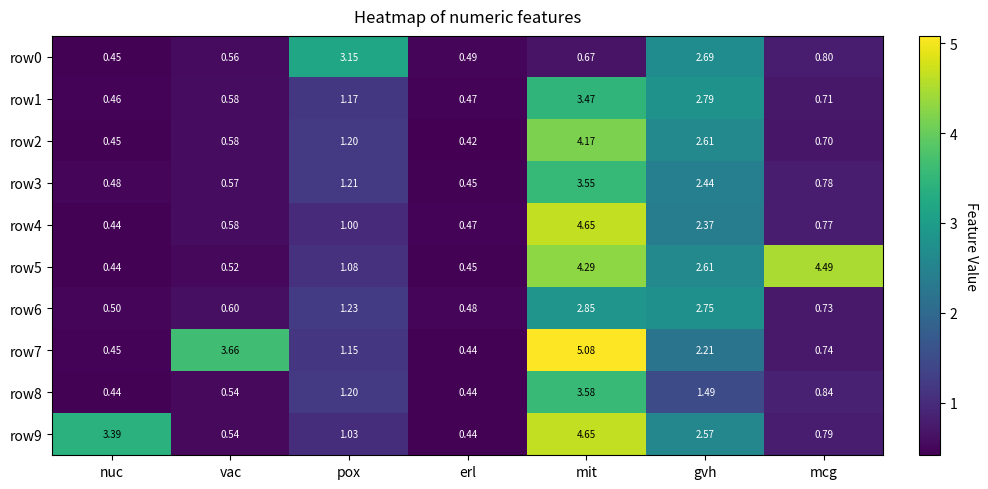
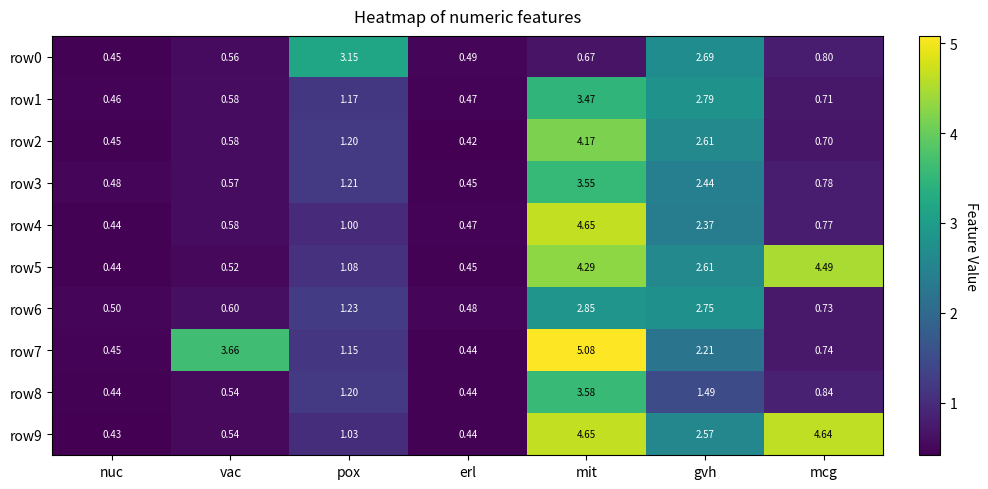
  {
    "row0": {
      "nuc": 0.45,
      "vac": 0.56,
      "pox": 3.15,
      "erl": 0.49,
      "mit": 0.67,
      "gvh": 2.69,
      "mcg": 0.80
    },
    "row1": {
      "nuc": 0.46,
      "vac": 0.58,
      "pox": 1.17,
      "erl": 0.47,
      "mit": 3.47,
      "gvh": 2.79,
      "mcg": 0.71
    },
    "row2": {
      "nuc": 0.45,
      "vac": 0.58,
      "pox": 1.20,
      "erl": 0.42,
      "mit": 4.17,
      "gvh": 2.61,
      "mcg": 0.70
    },
    "row3": {
      "nuc": 0.48,
      "vac": 0.57,
      "pox": 1.21,
      "erl": 0.45,
      "mit": 3.55,
      "gvh": 2.44,
      "mcg": 0.78
    },
    "row4": {
      "nuc": 0.44,
      "vac": 0.58,
      "pox": 1.00,
      "erl": 0.47,
      "mit": 4.65,
      "gvh": 2.37,
      "mcg": 0.77
    },
    "row5": {
      "nuc": 0.44,
      "vac": 0.52,
      "pox": 1.08,
      "erl": 0.45,
      "mit": 4.29,
      "gvh": 2.61,
      "mcg": 4.49
    },
    "row6": {
      "nuc": 0.50,
      "vac": 0.60,
      "pox": 1.23,
      "erl": 0.48,
      "mit": 2.85,
      "gvh": 2.75,
      "mcg": 0.73
    },
    "row7": {
      "nuc": 0.45,
      "vac": 3.66,
      "pox": 1.15,
      "erl": 0.44,
      "mit": 5.08,
      "gvh": 2.21,
      "mcg": 0.74
    },
    "row8": {
      "nuc": 0.44,
      "vac": 0.54,
      "pox": 1.20,
      "erl": 0.44,
      "mit": 3.58,
      "gvh": 1.49,
      "mcg": 0.84
    },
    "row9": {
-     "nuc": 3.39,
+     "nuc": 0.43,
      "vac": 0.54,
      "pox": 1.03,
      "erl": 0.44,
      "mit": 4.65,
      "gvh": 2.57,
-     "mcg": 0.79
+     "mcg": 4.64
    }
  }
